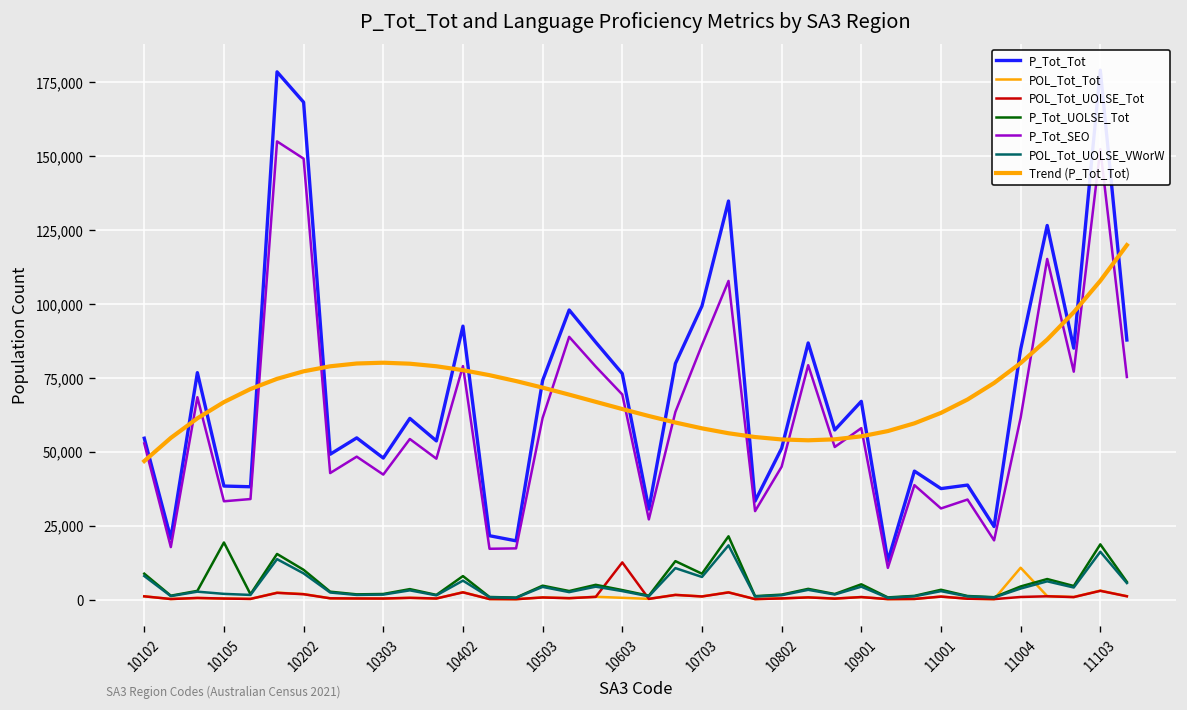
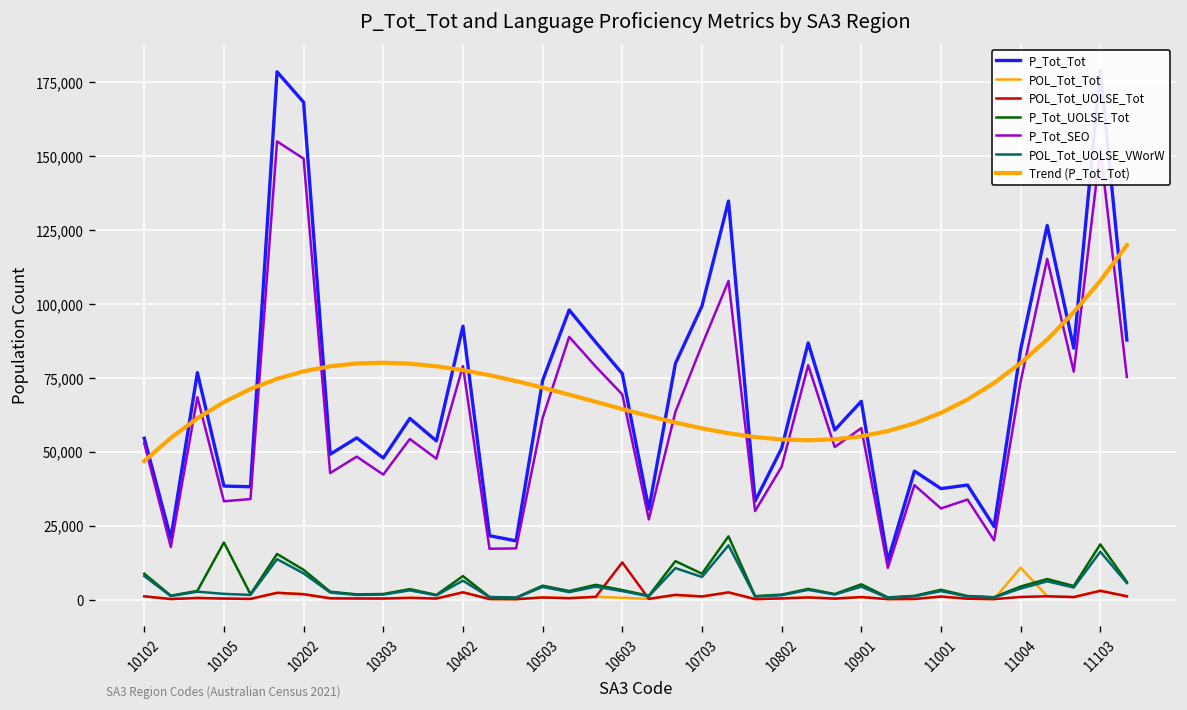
  {
    "P_Tot_Tot": {
      "10102": "55,000",
      "10105": "38,000",
      "10202": "168,000",
      "10303": "48,000",
      "10402": "92,000",
      "10503": "74,000",
      "10603": "76,000",
      "10703": "99,000",
      "10802": "51,000",
      "10901": "67,000",
      "11001": "38,000",
      "11004": "85,000"
    },
    "POL_Tot_UOLSE_Tot": {
      "10603": "13,000",
      "11004": "1,000"
    },
    "P_Tot_UOLSE_Tot": {
      "10105": "19,000",
      "10202": "10,000",
      "10402": "8,000",
      "10703": "9,000",
      "11103": "19,000"
    },
    "P_Tot_SEO": {
      "10102": "53,000",
      "10105": "33,000",
      "10202": "149,000",
      "10303": "42,000",
      "10402": "79,000",
      "10503": "61,000",
      "10603": "69,000",
      "10703": "86,000",
      "10802": "45,000",
      "10901": "58,000",
      "11001": "31,000",
-     "11004": "61,000"
+     "11004": "74,000"
    },
    "POL_Tot_UOLSE_VWorW": {
      "10105": "2,000",
      "10202": "9,000",
      "10402": "6,000",
      "10703": "8,000",
      "11103": "16,000"
    }
  }
